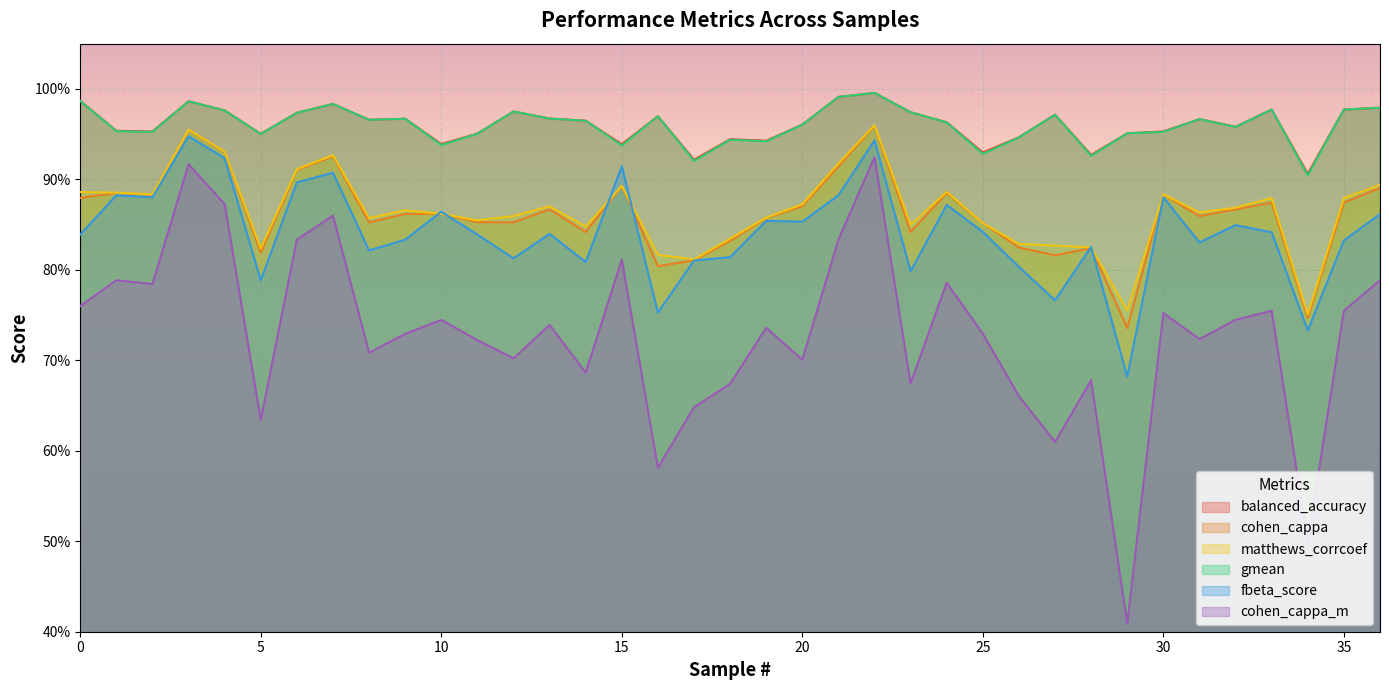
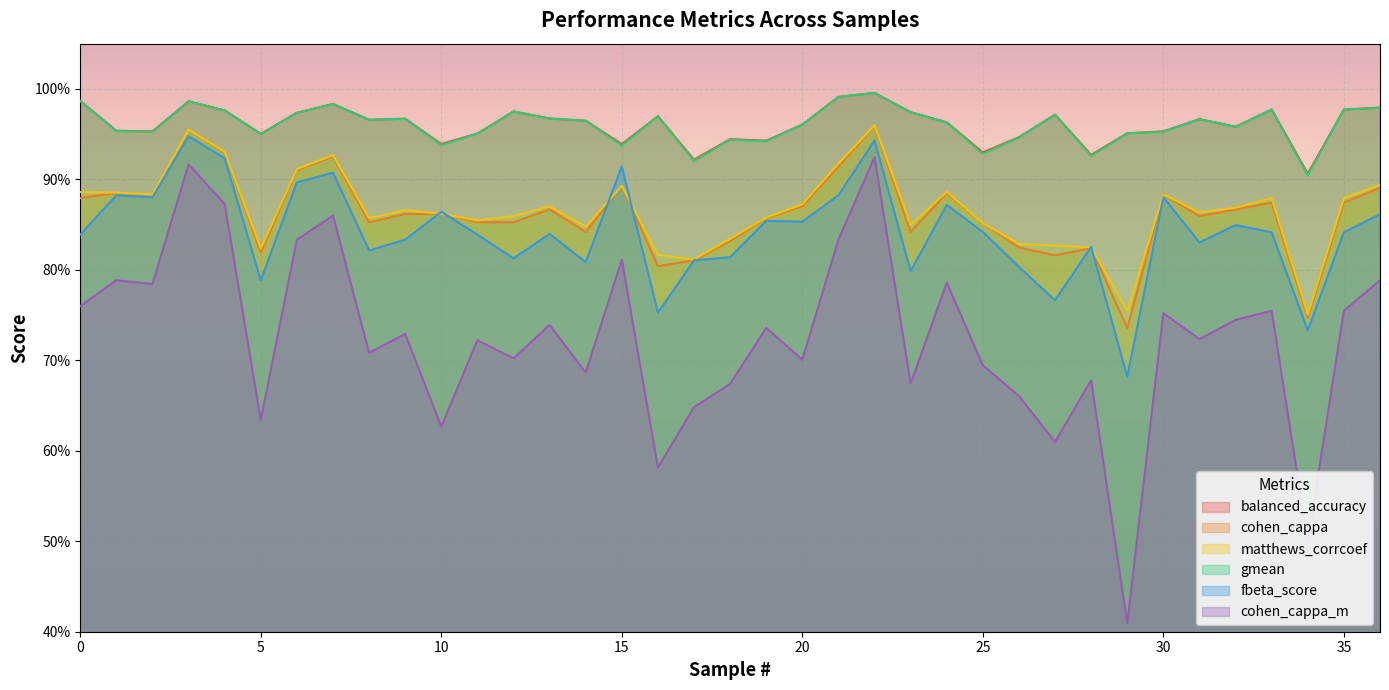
  {
    "fbeta_score": {
      "0": "84%",
      "5": "79%",
      "15": "91%",
      "20": "85%",
      "25": "84%",
-     "35": "83%"
+     "35": "84%"
    },
    "cohen_cappa_m": {
      "0": "76%",
      "5": "63%",
-     "10": "74%",
+     "10": "63%",
      "15": "81%",
      "20": "70%",
-     "25": "73%",
+     "25": "69%",
      "30": "75%",
      "35": "75%"
    }
  }
